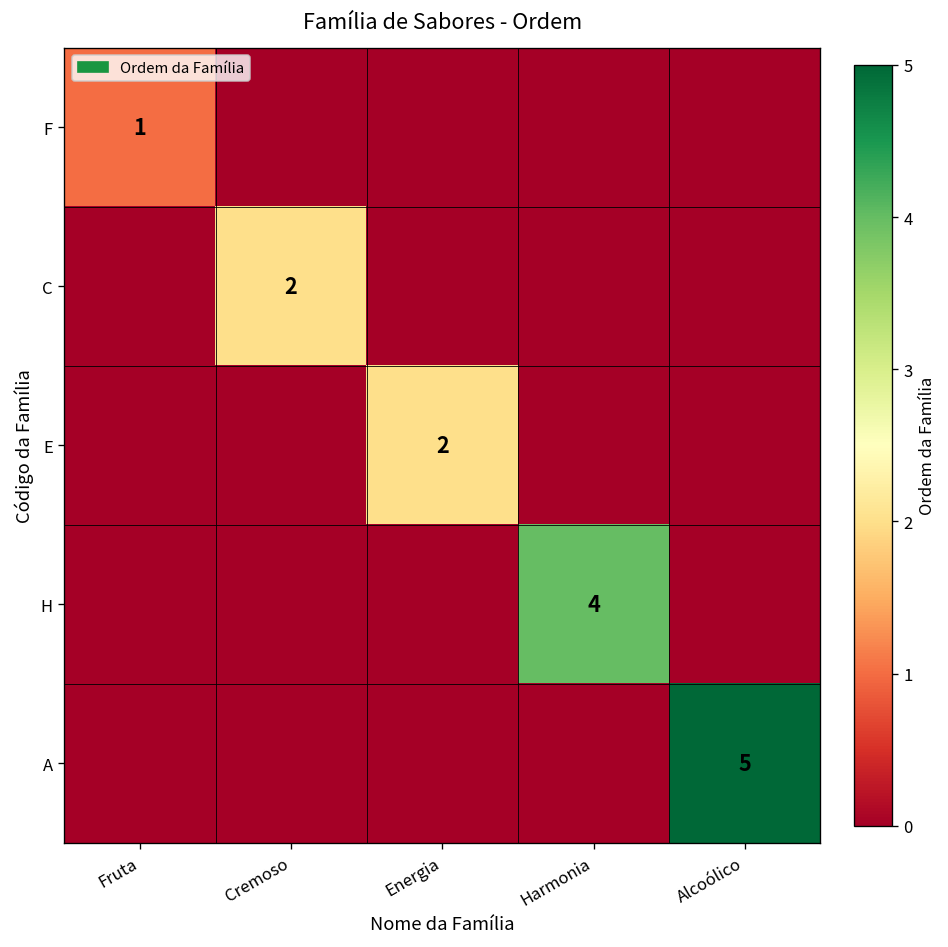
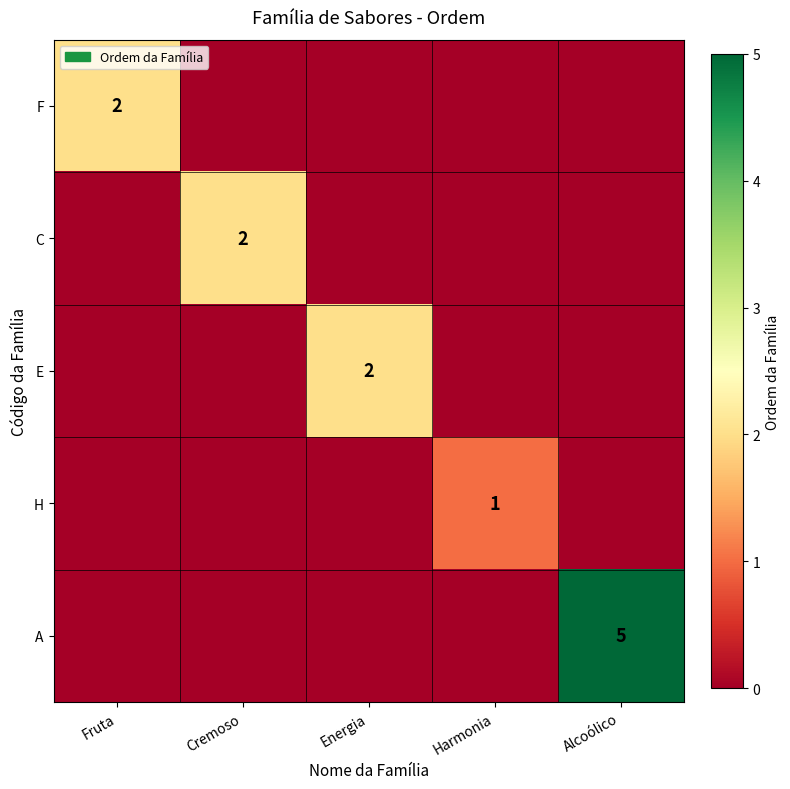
  {
    "F": {
-     "Fruta": 1
+     "Fruta": 2
    },
    "C": {
      "Cremoso": 2
    },
    "E": {
      "Energia": 2
    },
    "H": {
-     "Harmonia": 4
+     "Harmonia": 1
    },
    "A": {
      "Alcoólico": 5
    }
  }
